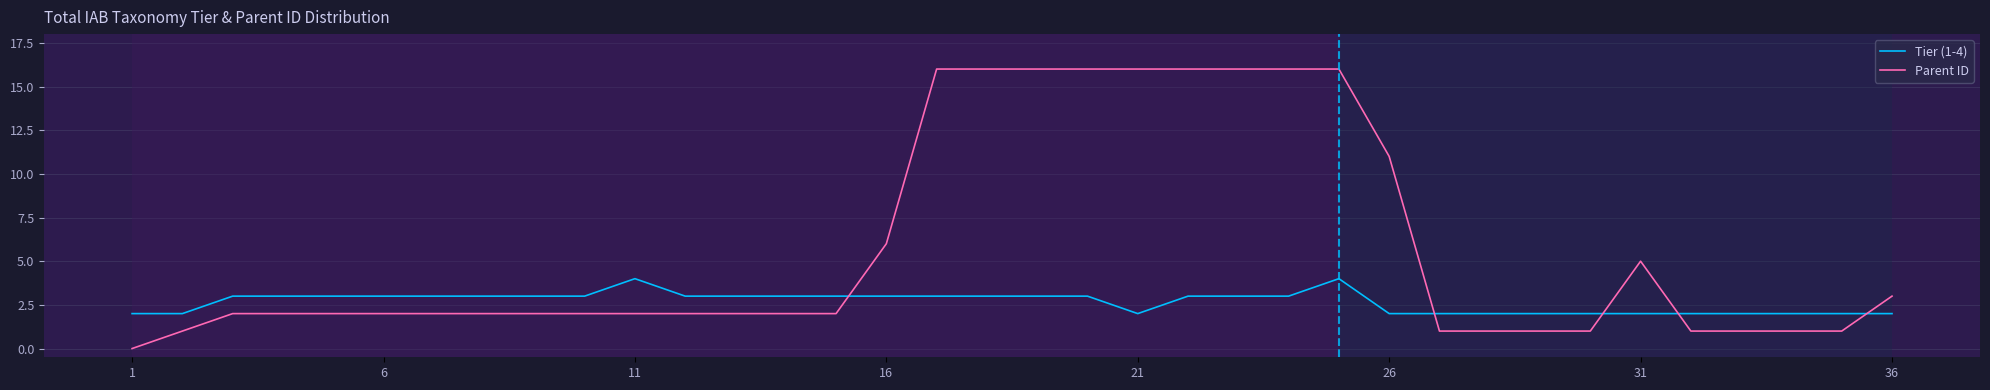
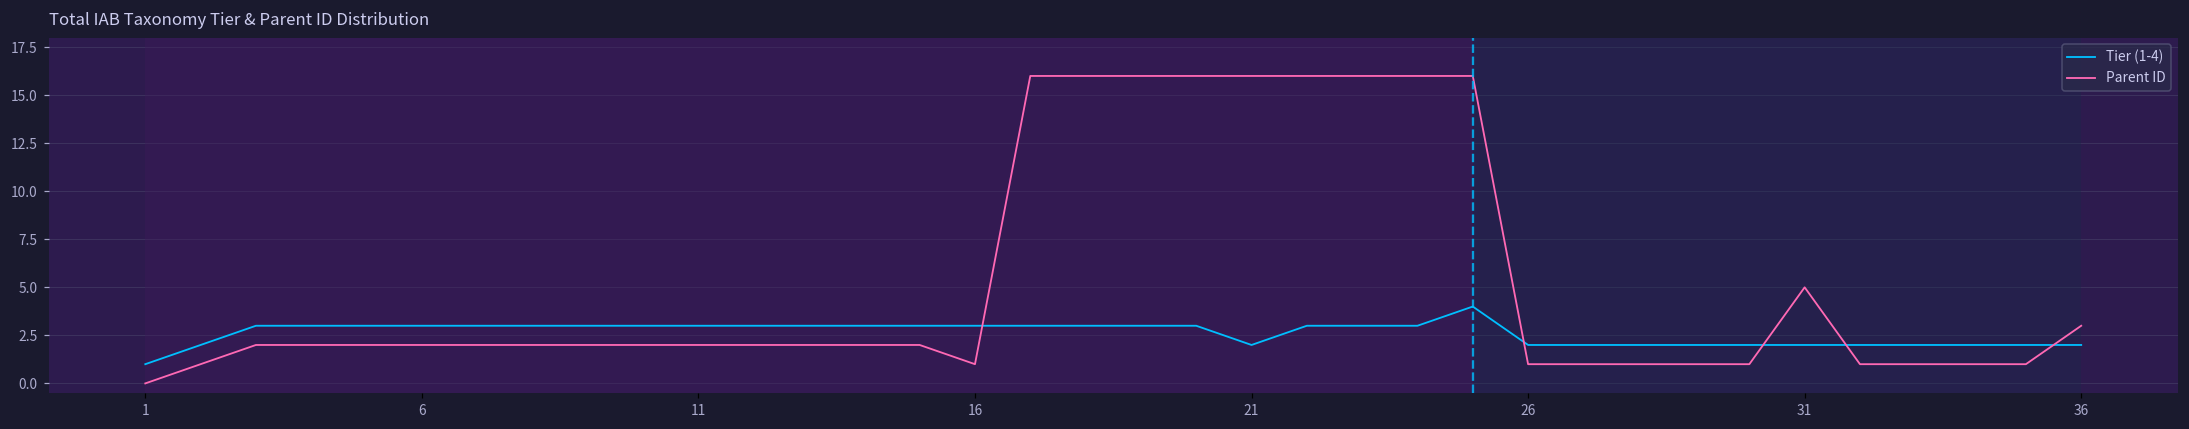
  {
    "Tier (1-4)": {
-     "1": 2,
+     "1": 1,
      "6": 3,
-     "11": 4,
+     "11": 3,
      "16": 3,
      "21": 2,
      "26": 2,
      "31": 2,
      "36": 2
    },
    "Parent ID": {
      "1": 0,
      "6": 2,
      "11": 2,
-     "16": 6,
+     "16": 1,
      "21": 16,
-     "26": 11,
+     "26": 1,
      "31": 5,
      "36": 3
    }
  }
